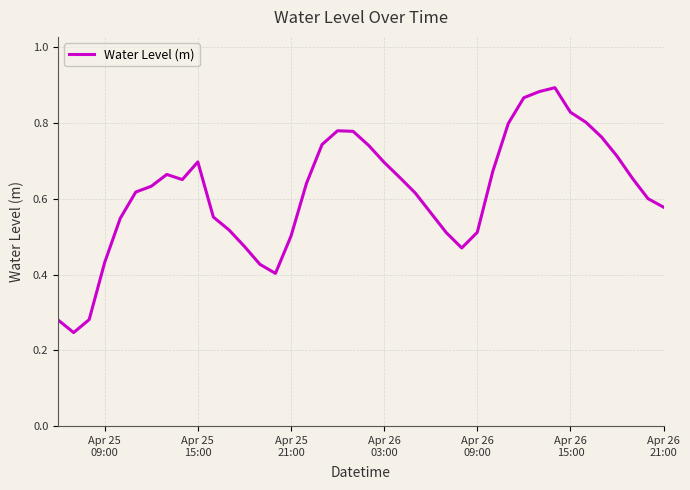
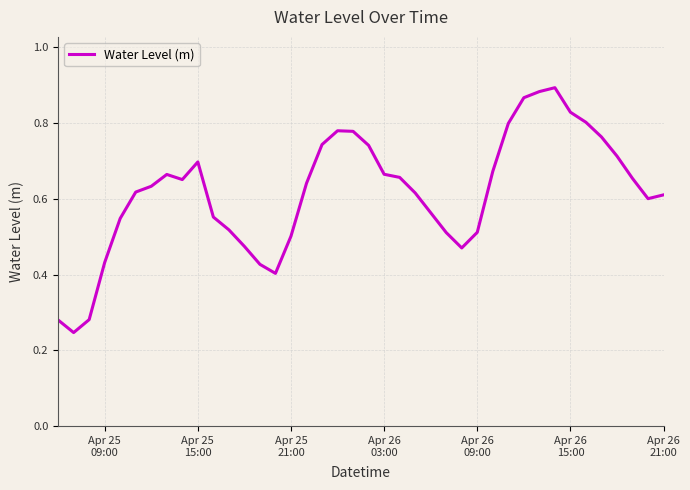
  {
    "Apr 25 09:00": 0.43,
    "Apr 25 15:00": 0.70,
    "Apr 25 21:00": 0.50,
-   "Apr 26 03:00": 0.70,
+   "Apr 26 03:00": 0.66,
    "Apr 26 09:00": 0.51,
    "Apr 26 15:00": 0.83,
-   "Apr 26 21:00": 0.58
+   "Apr 26 21:00": 0.61
  }
